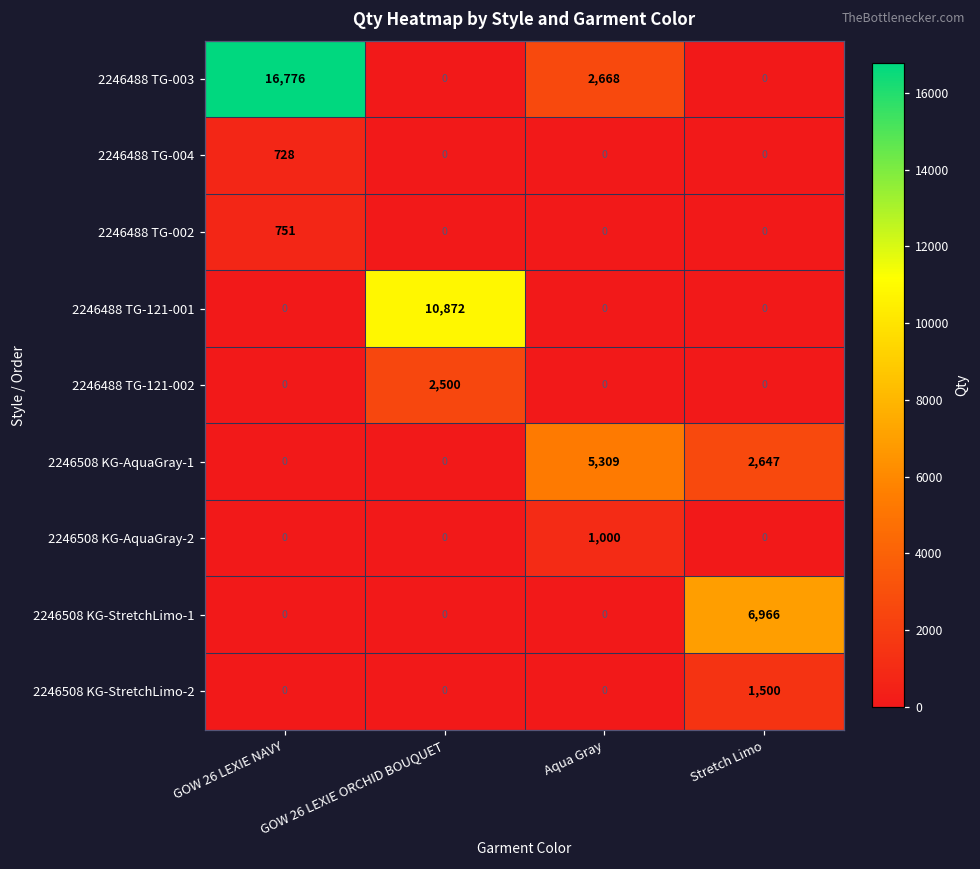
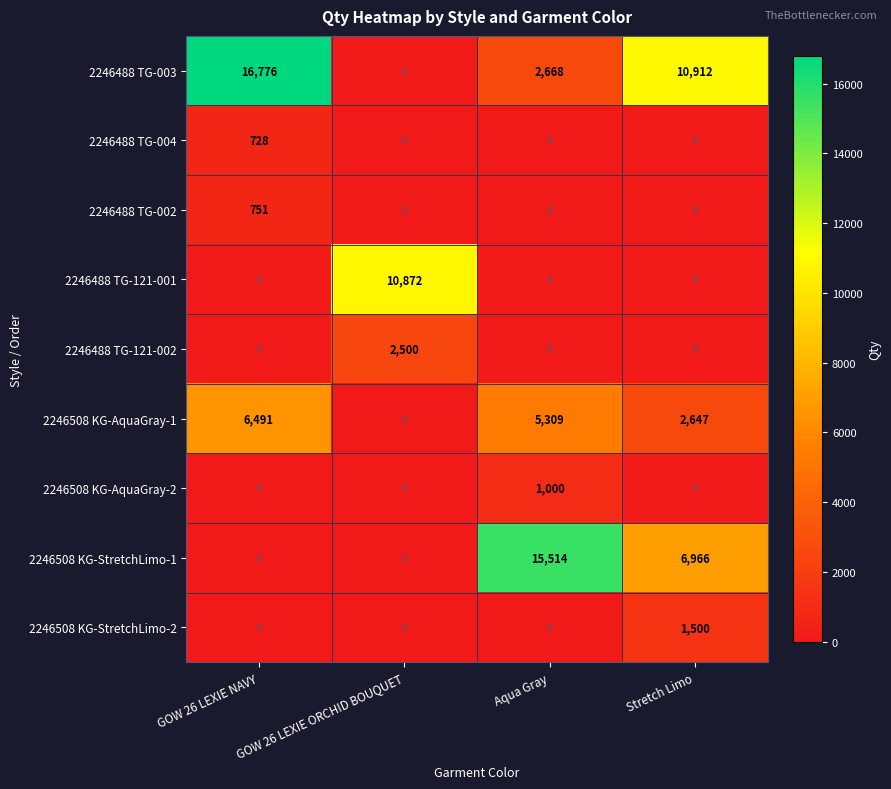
  {
    "2246488 TG-003": {
      "GOW 26 LEXIE NAVY": "16,776",
      "GOW 26 LEXIE ORCHID BOUQUET": "0",
      "Aqua Gray": "2,668",
-     "Stretch Limo": "0"
+     "Stretch Limo": "10,912"
    },
    "2246488 TG-004": {
      "GOW 26 LEXIE NAVY": "728",
      "GOW 26 LEXIE ORCHID BOUQUET": "0",
      "Aqua Gray": "0",
      "Stretch Limo": "0"
    },
    "2246488 TG-002": {
      "GOW 26 LEXIE NAVY": "751",
      "GOW 26 LEXIE ORCHID BOUQUET": "0",
      "Aqua Gray": "0",
      "Stretch Limo": "0"
    },
    "2246488 TG-121-001": {
      "GOW 26 LEXIE NAVY": "0",
      "GOW 26 LEXIE ORCHID BOUQUET": "10,872",
      "Aqua Gray": "0",
      "Stretch Limo": "0"
    },
    "2246488 TG-121-002": {
      "GOW 26 LEXIE NAVY": "0",
      "GOW 26 LEXIE ORCHID BOUQUET": "2,500",
      "Aqua Gray": "0",
      "Stretch Limo": "0"
    },
    "2246508 KG-AquaGray-1": {
-     "GOW 26 LEXIE NAVY": "0",
+     "GOW 26 LEXIE NAVY": "6,491",
      "GOW 26 LEXIE ORCHID BOUQUET": "0",
      "Aqua Gray": "5,309",
      "Stretch Limo": "2,647"
    },
    "2246508 KG-AquaGray-2": {
      "GOW 26 LEXIE NAVY": "0",
      "GOW 26 LEXIE ORCHID BOUQUET": "0",
      "Aqua Gray": "1,000",
      "Stretch Limo": "0"
    },
    "2246508 KG-StretchLimo-1": {
      "GOW 26 LEXIE NAVY": "0",
      "GOW 26 LEXIE ORCHID BOUQUET": "0",
-     "Aqua Gray": "0",
+     "Aqua Gray": "15,514",
      "Stretch Limo": "6,966"
    },
    "2246508 KG-StretchLimo-2": {
      "GOW 26 LEXIE NAVY": "0",
      "GOW 26 LEXIE ORCHID BOUQUET": "0",
      "Aqua Gray": "0",
      "Stretch Limo": "1,500"
    }
  }
